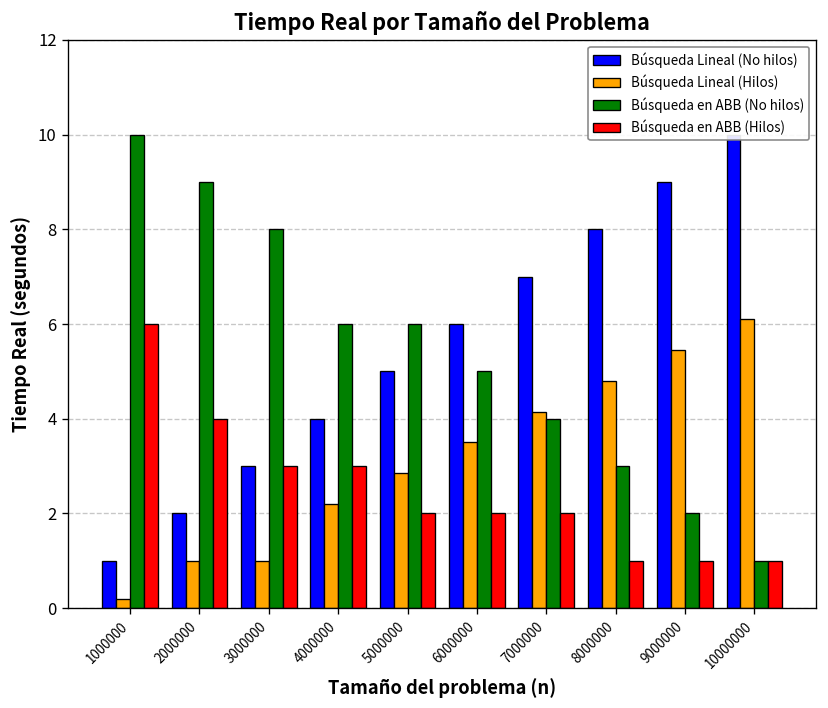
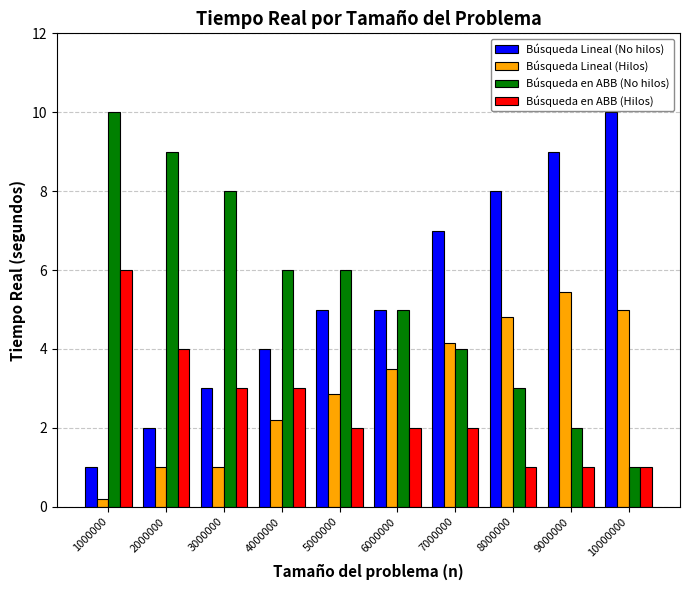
  {
    "Búsqueda Lineal (No hilos)": {
      "1000000": 1,
      "2000000": 2,
      "3000000": 3,
      "4000000": 4,
      "5000000": 5,
-     "6000000": 6,
+     "6000000": 5,
      "7000000": 7,
      "8000000": 8,
      "9000000": 9,
      "10000000": 10
    },
    "Búsqueda Lineal (Hilos)": {
      "1000000": 0.2,
      "2000000": 1.0,
      "3000000": 1.0,
      "4000000": 2.2,
      "5000000": 2.9,
      "6000000": 3.5,
      "7000000": 4.2,
      "8000000": 4.8,
      "9000000": 5.5,
-     "10000000": 6.1
+     "10000000": 5.0
    },
    "Búsqueda en ABB (No hilos)": {
      "1000000": 10.0,
      "2000000": 9.0,
      "3000000": 8.0,
      "4000000": 6.0,
      "5000000": 6.0,
      "6000000": 5.0,
      "7000000": 4.0,
      "8000000": 3.0,
      "9000000": 2.0,
      "10000000": 1.0
    },
    "Búsqueda en ABB (Hilos)": {
      "1000000": 6.0,
      "2000000": 4.0,
      "3000000": 3.0,
      "4000000": 3.0,
      "5000000": 2.0,
      "6000000": 2.0,
      "7000000": 2.0,
      "8000000": 1.0,
      "9000000": 1.0,
      "10000000": 1.0
    }
  }
